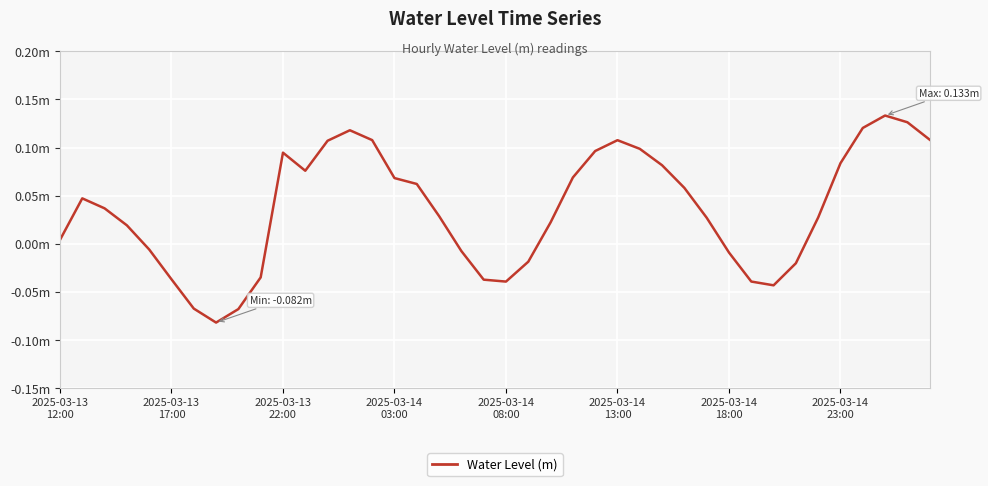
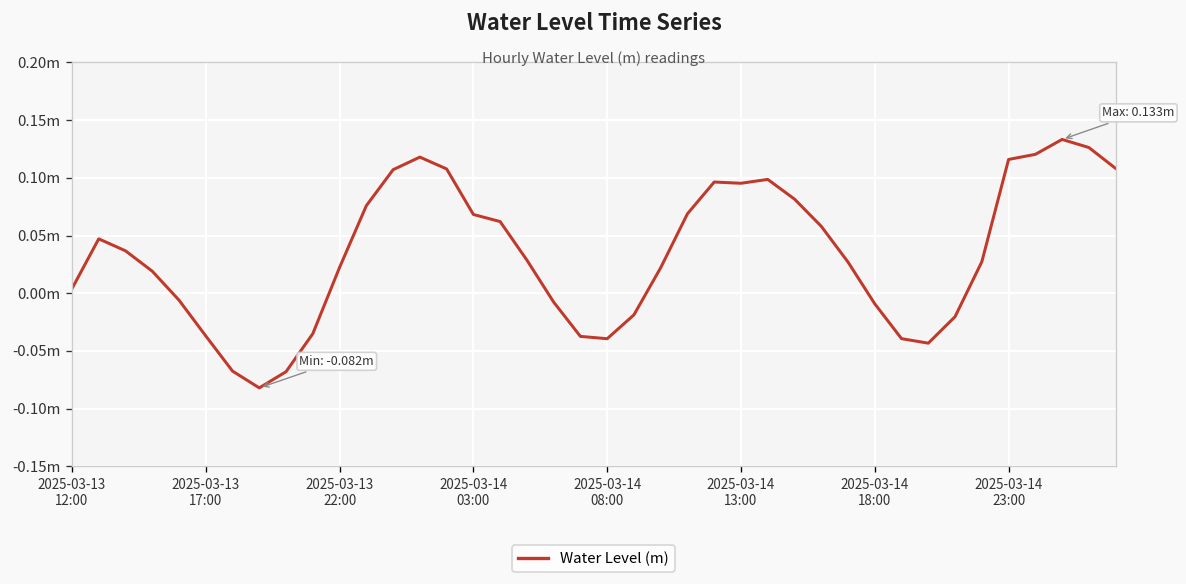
  {
    "2025-03-13 12:00": "0.00m",
    "2025-03-13 17:00": "-0.04m",
-   "2025-03-13 22:00": "0.09m",
+   "2025-03-13 22:00": "0.02m",
    "2025-03-14 03:00": "0.07m",
    "2025-03-14 08:00": "-0.04m",
-   "2025-03-14 13:00": "0.11m",
+   "2025-03-14 13:00": "0.10m",
    "2025-03-14 18:00": "-0.01m",
-   "2025-03-14 23:00": "0.08m"
+   "2025-03-14 23:00": "0.12m"
  }
